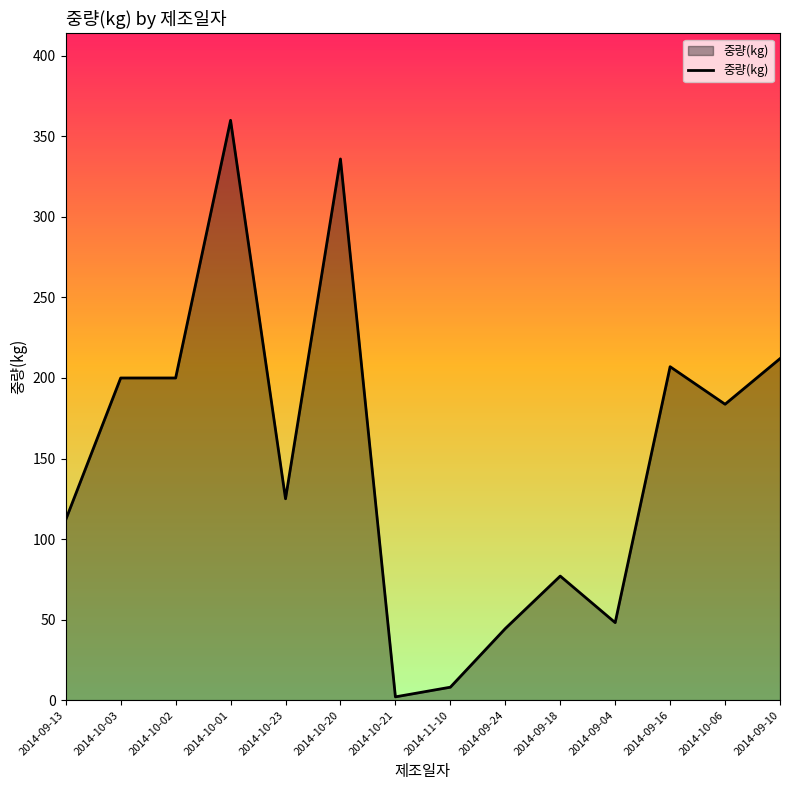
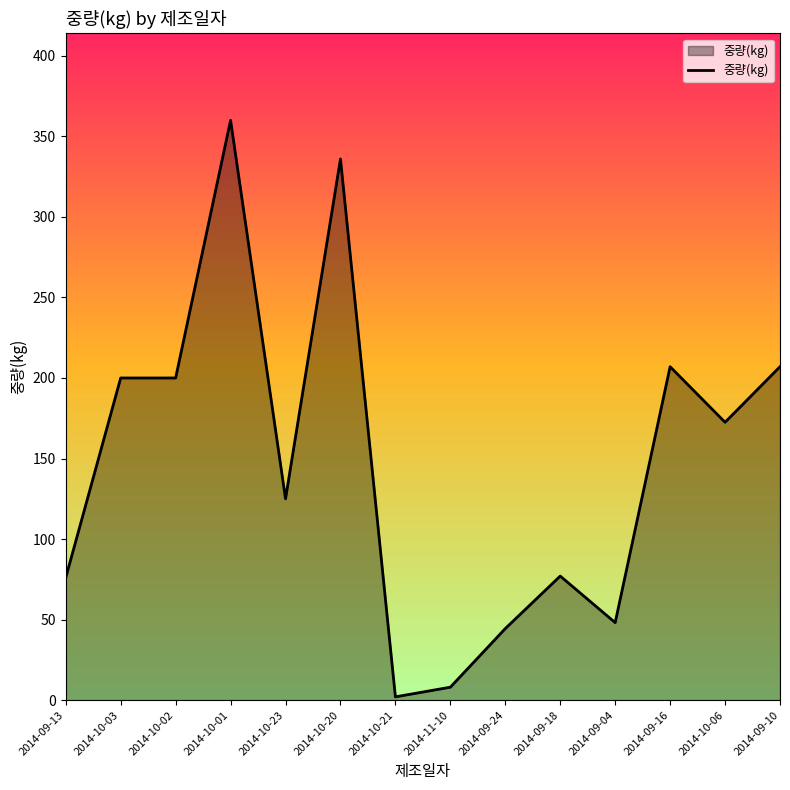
  {
-   "2014-09-13": 112,
+   "2014-09-13": 76,
    "2014-10-03": 200,
    "2014-10-02": 200,
    "2014-10-01": 360,
    "2014-10-23": 125,
    "2014-10-20": 336,
    "2014-10-21": 2,
    "2014-11-10": 8,
    "2014-09-24": 44,
    "2014-09-18": 77,
    "2014-09-04": 48,
    "2014-09-16": 207,
-   "2014-10-06": 184,
-   "2014-09-10": 212
+   "2014-10-06": 173,
+   "2014-09-10": 207
  }
